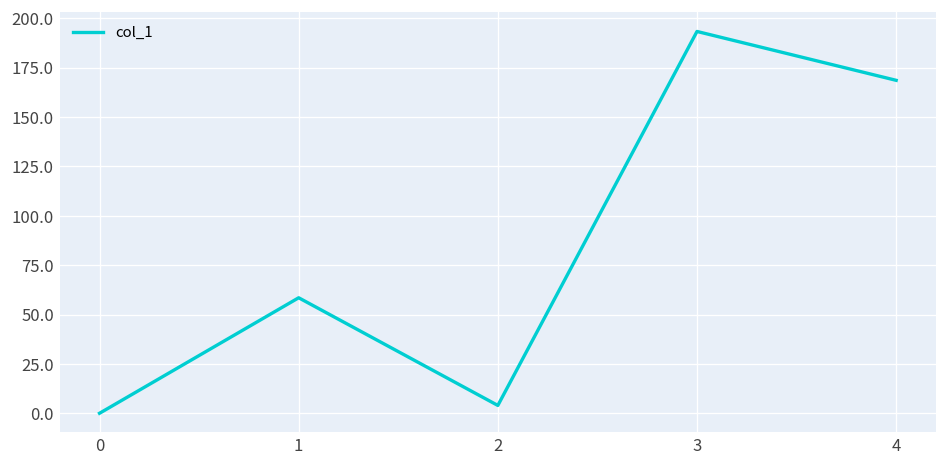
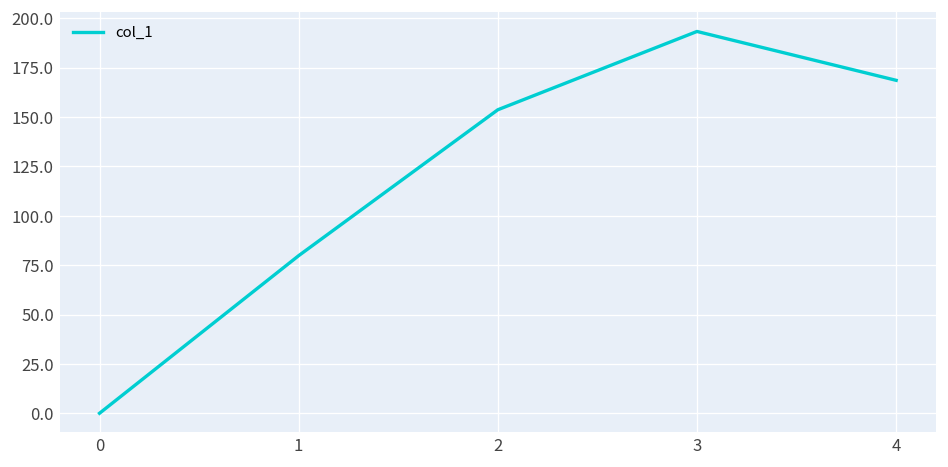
  {
    "0": 0,
-   "1": 58,
-   "2": 4,
+   "1": 80,
+   "2": 154,
    "3": 193,
    "4": 169
  }
